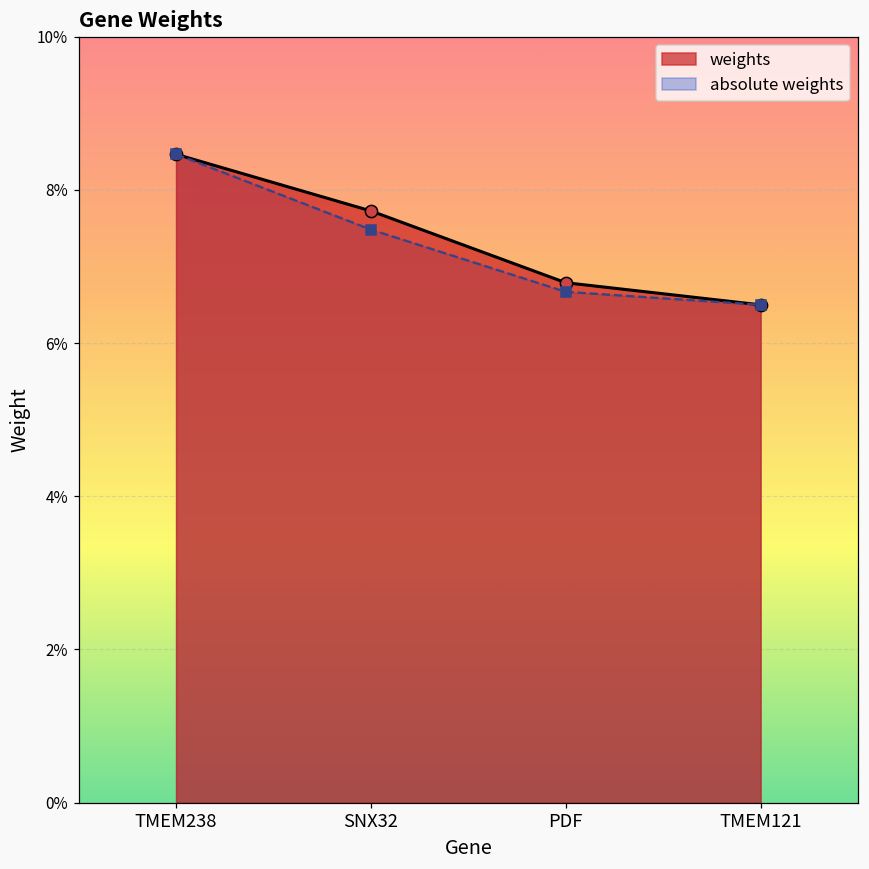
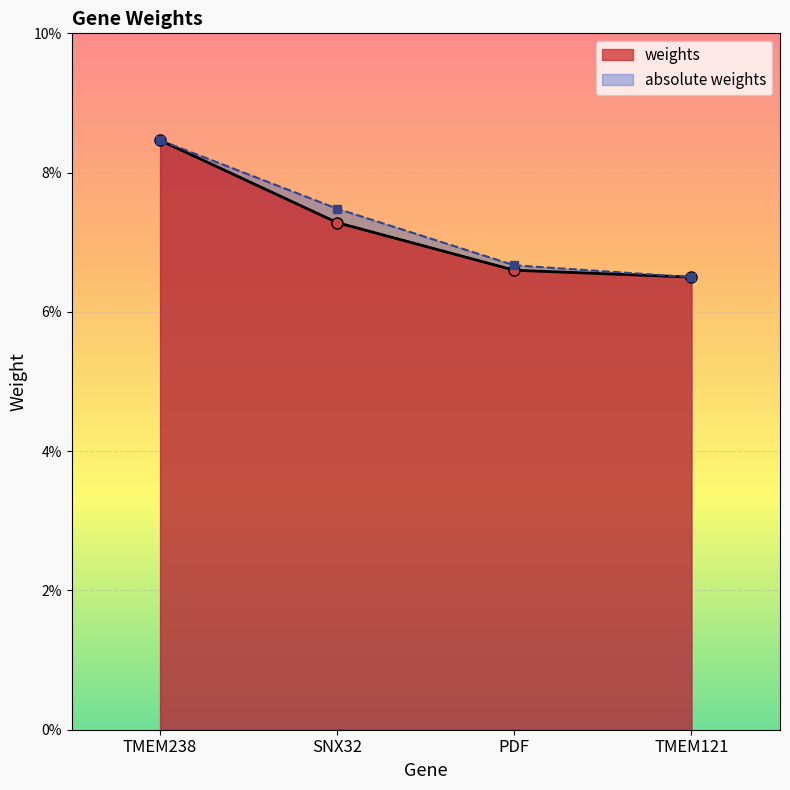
  {
    "weights": {
-     "SNX32": "7.7%",
-     "PDF": "6.8%"
+     "SNX32": "7.3%",
+     "PDF": "6.6%"
    },
    "absolute weights": {
      "SNX32": "7.5%",
      "PDF": "6.7%"
    }
  }
